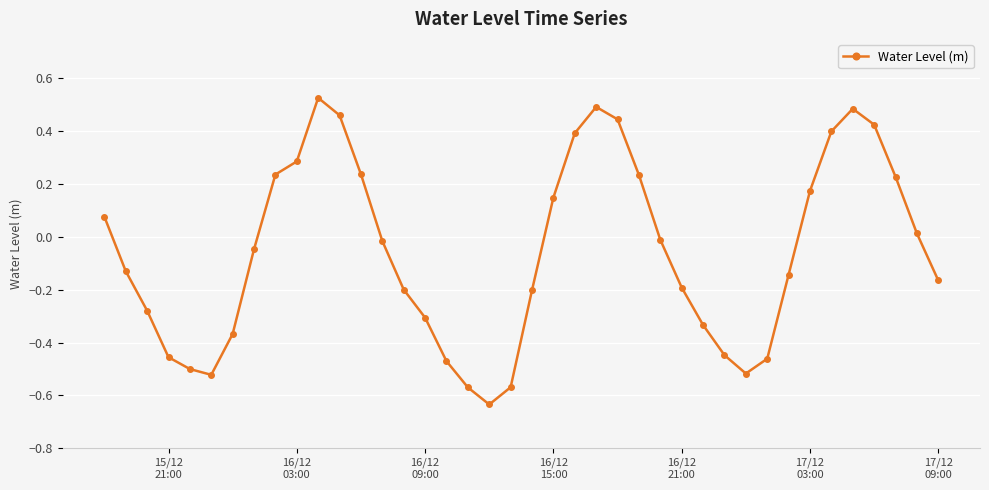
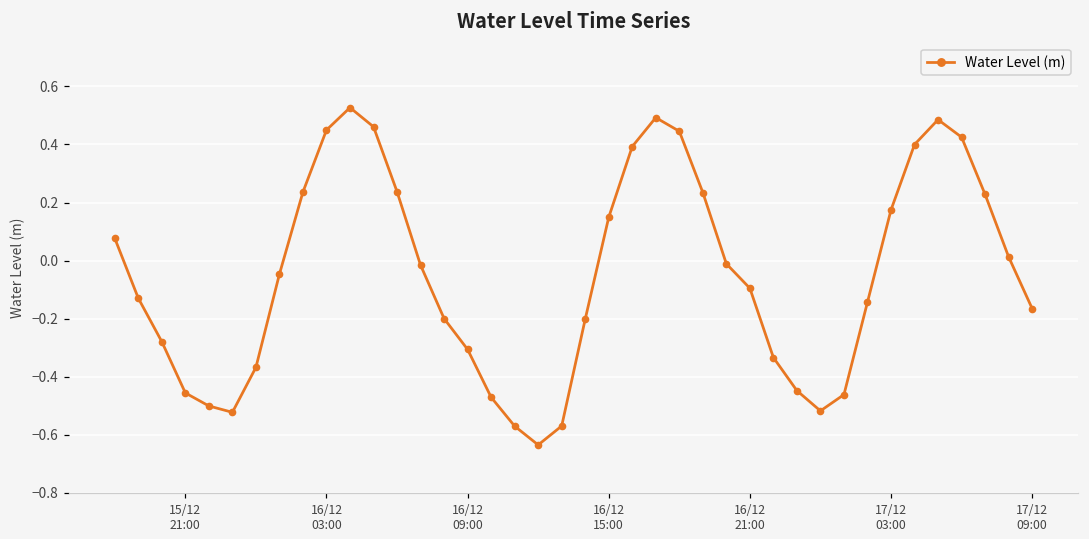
  {
    "15/12 21:00": -0.46,
-   "16/12 03:00": 0.29,
+   "16/12 03:00": 0.45,
    "16/12 09:00": -0.31,
    "16/12 15:00": 0.15,
-   "16/12 21:00": -0.19,
+   "16/12 21:00": -0.10,
    "17/12 03:00": 0.17,
    "17/12 09:00": -0.16
  }
